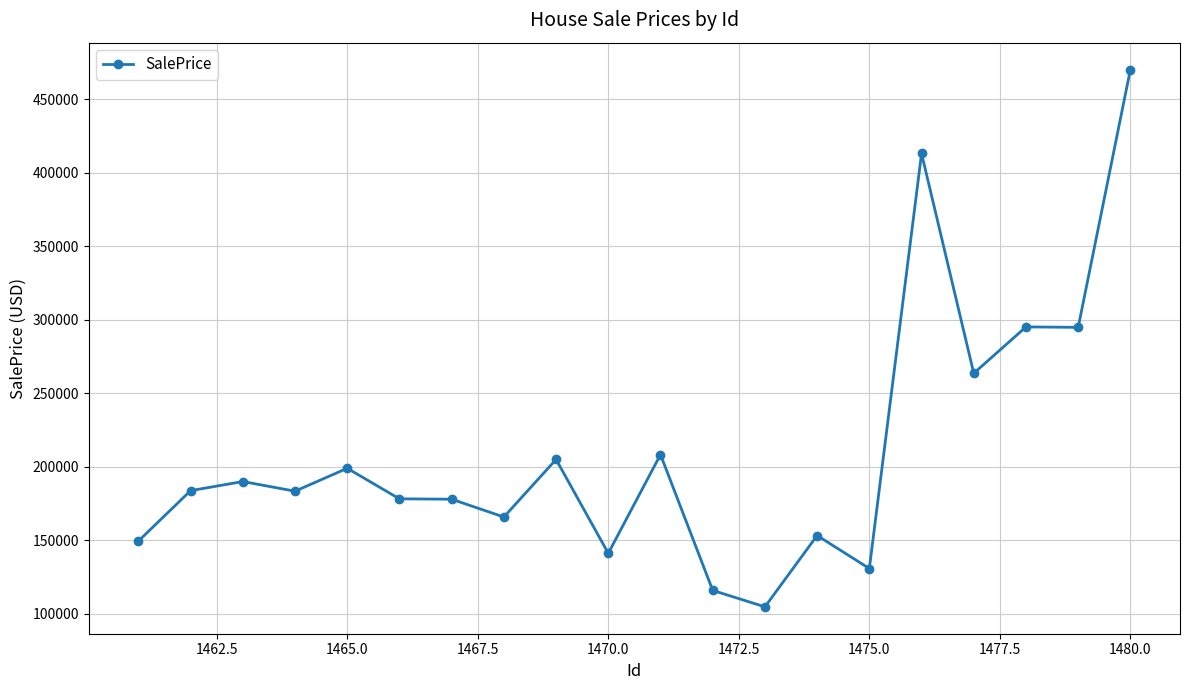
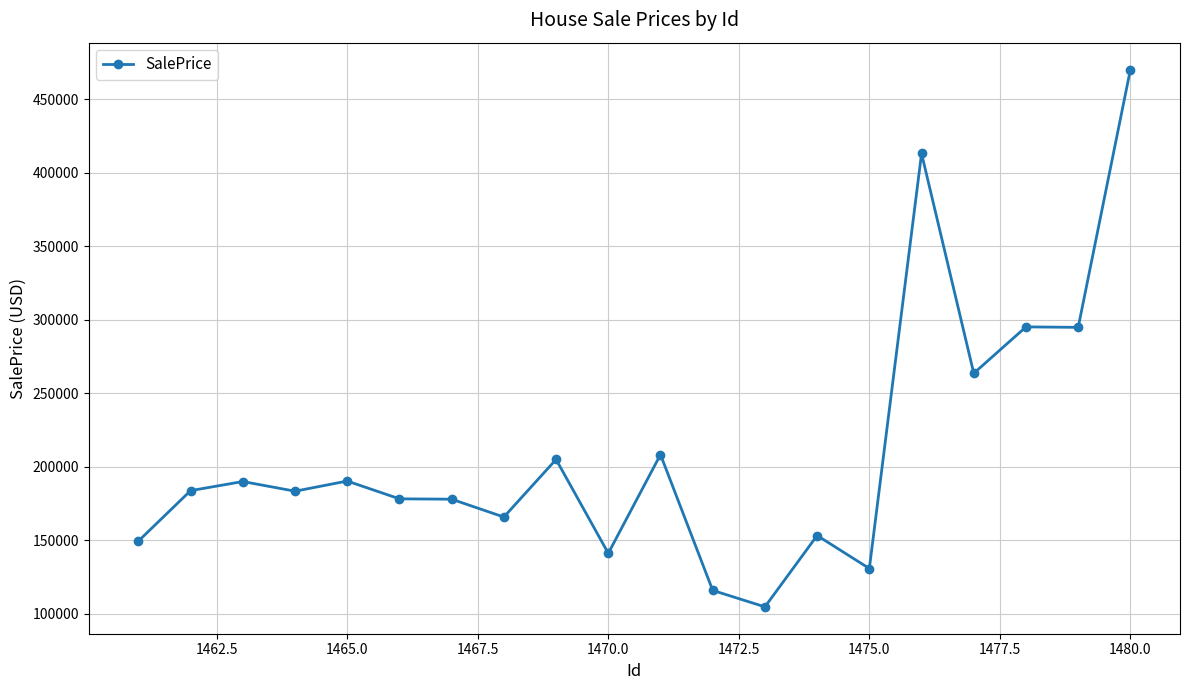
  {
-   "1465.0": 199000,
+   "1465.0": 190000,
    "1470.0": 141000,
    "1475.0": 131000,
    "1480.0": 470000
  }
